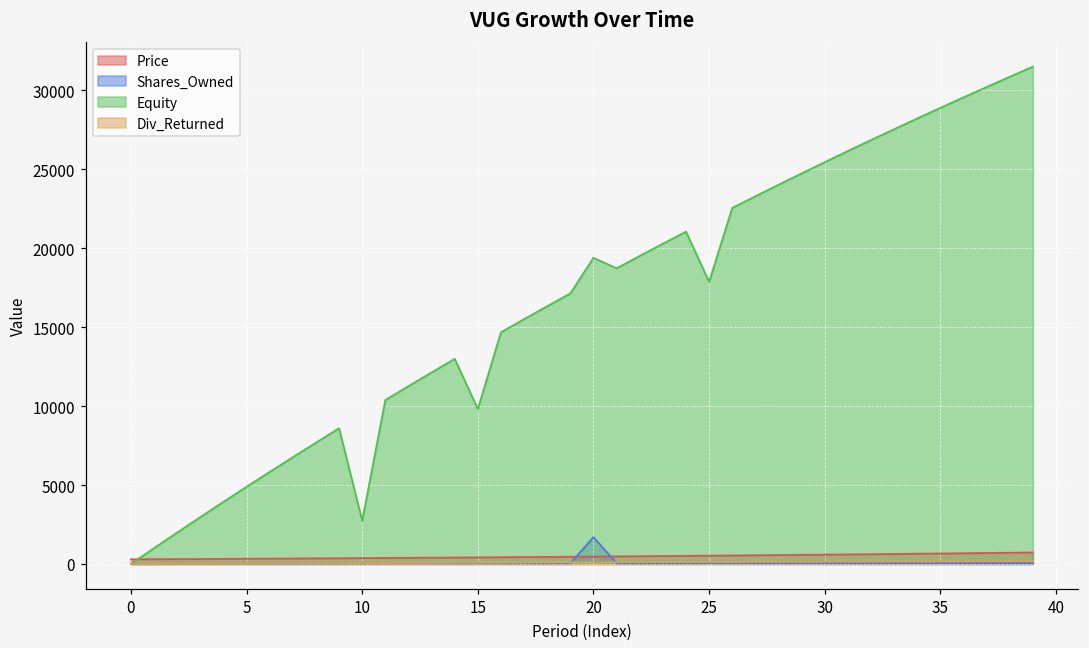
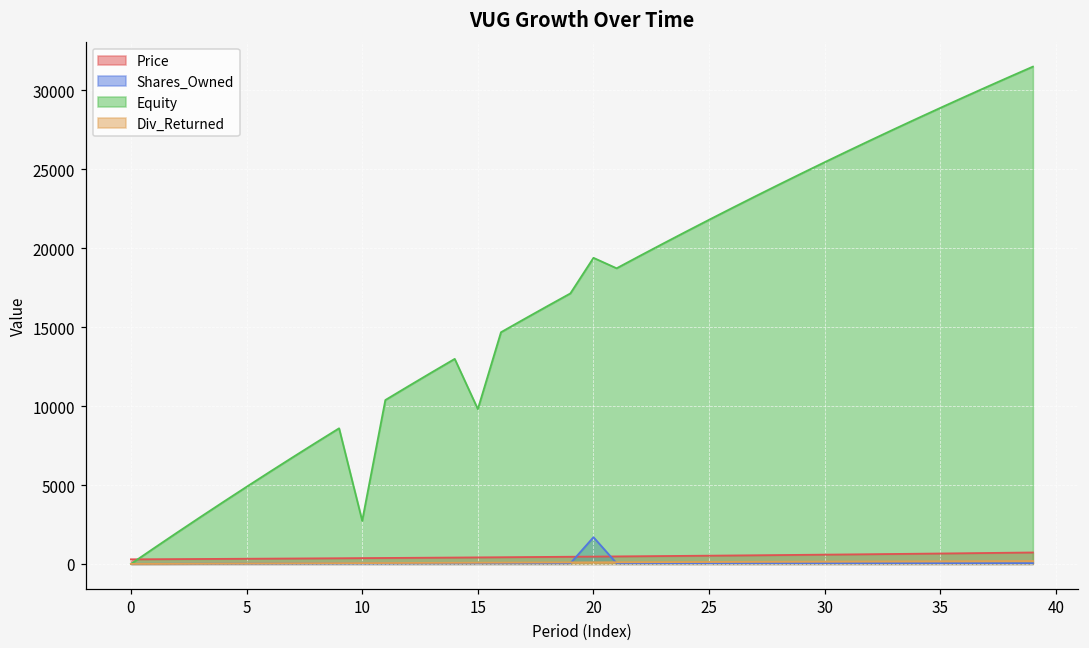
  {
    "Shares_Owned": {
      "20": 1700
    },
    "Equity": {
      "5": 4900,
      "10": 2700,
      "15": 9800,
      "20": 19400,
-     "25": 17900,
+     "25": 21800,
      "30": 25500,
      "35": 28900
    }
  }
